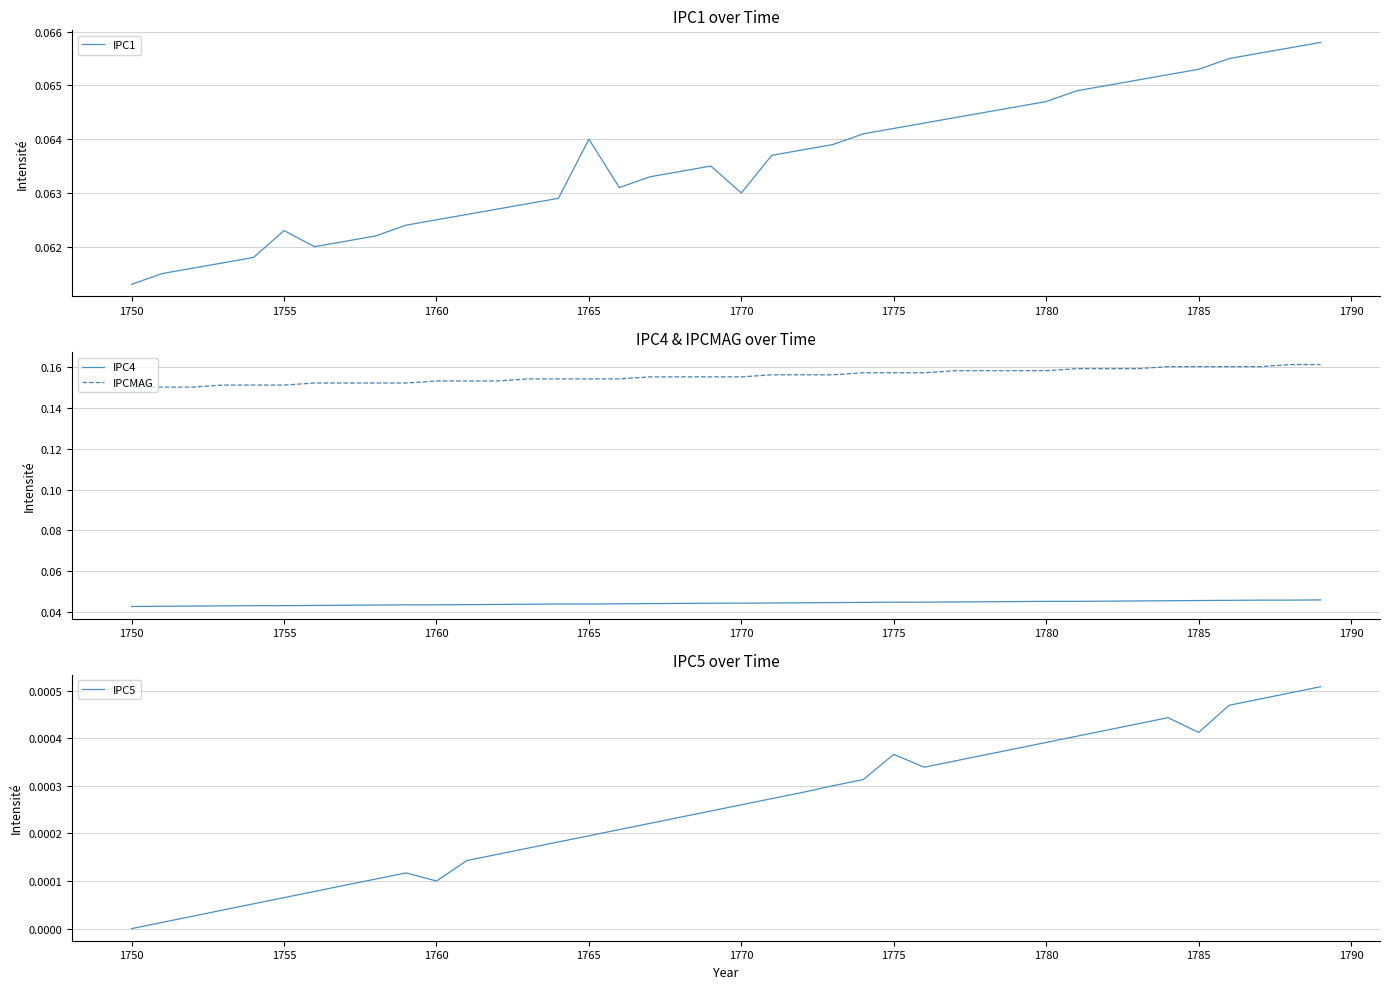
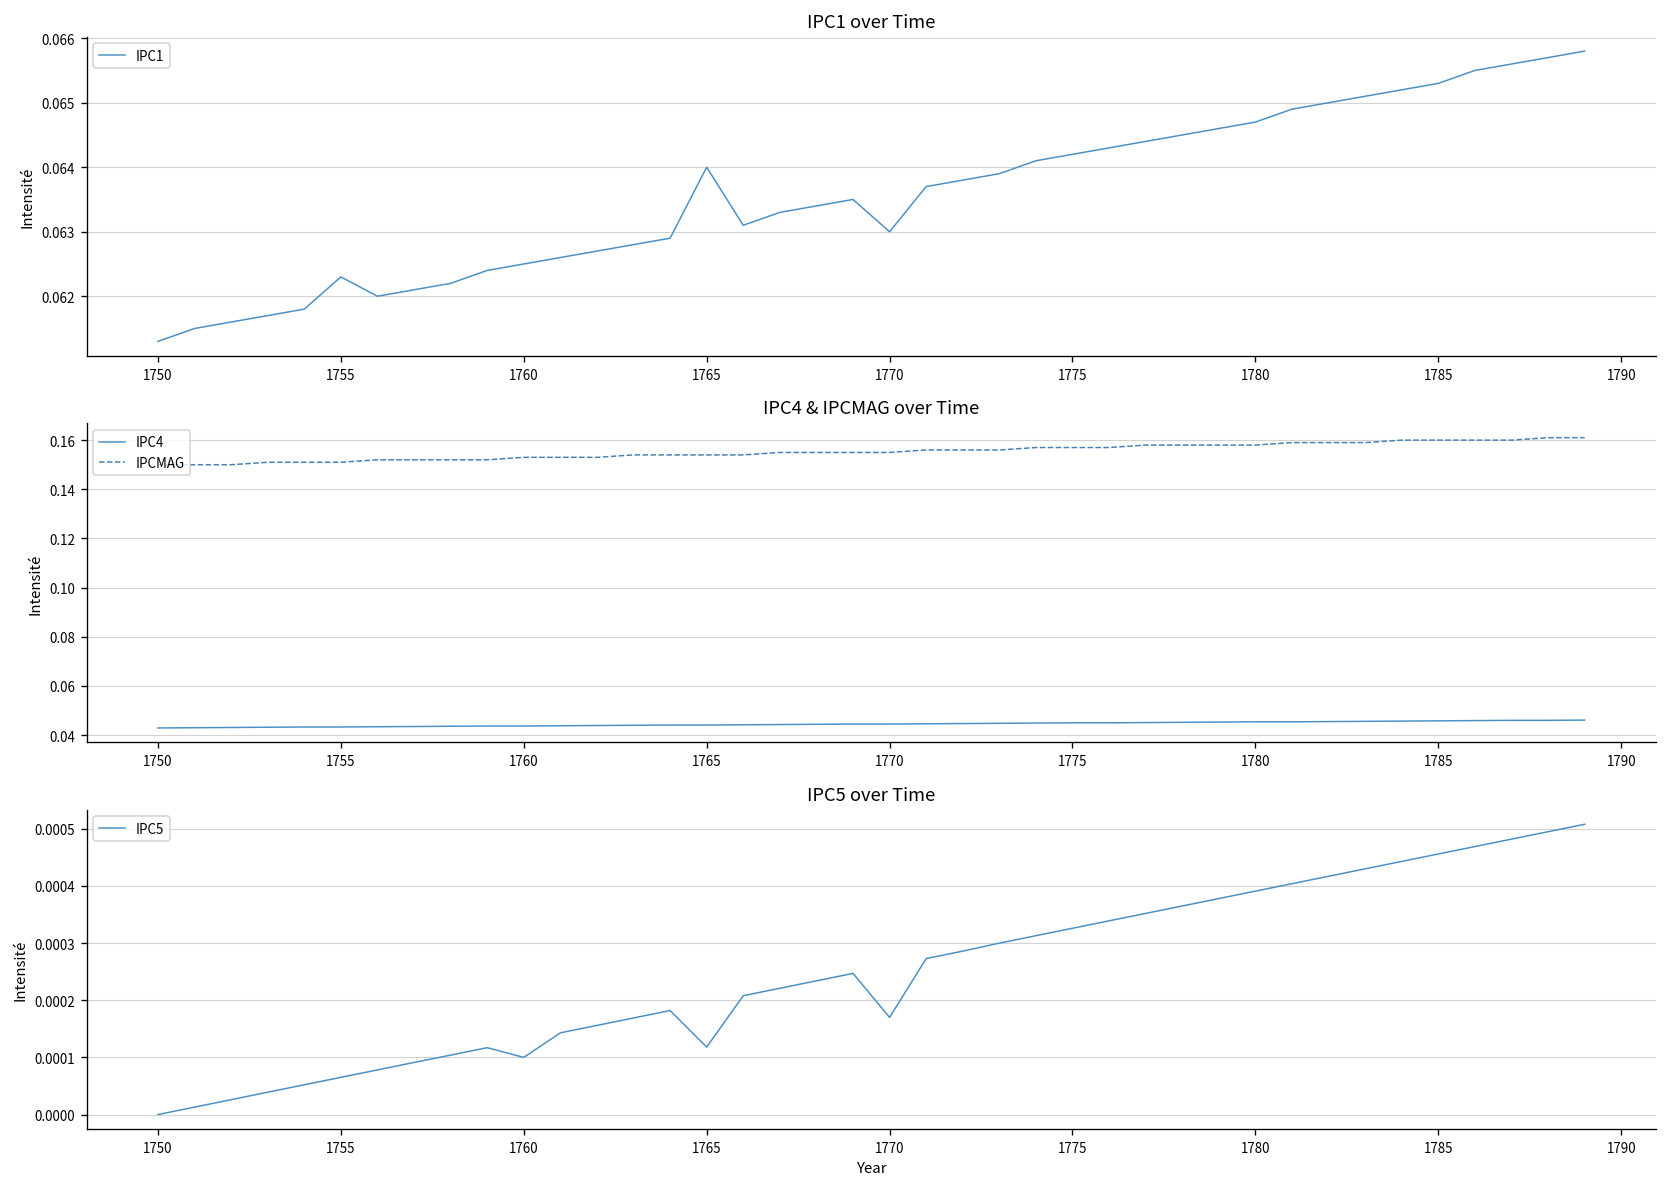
  {
    "IPC1 over Time": {
      "1750": 0.0613,
      "1755": 0.0623,
      "1760": 0.0625,
      "1765": 0.0640,
      "1770": 0.0630,
      "1775": 0.0642,
      "1780": 0.0647,
      "1785": 0.0653
    },
    "IPC5 over Time": {
      "1750": 0.00000,
      "1755": 0.00007,
      "1760": 0.00010,
-     "1765": 0.00020,
-     "1770": 0.00026,
-     "1775": 0.00037,
+     "1765": 0.00012,
+     "1770": 0.00017,
+     "1775": 0.00033,
      "1780": 0.00039,
-     "1785": 0.00041
+     "1785": 0.00046
    }
  }
